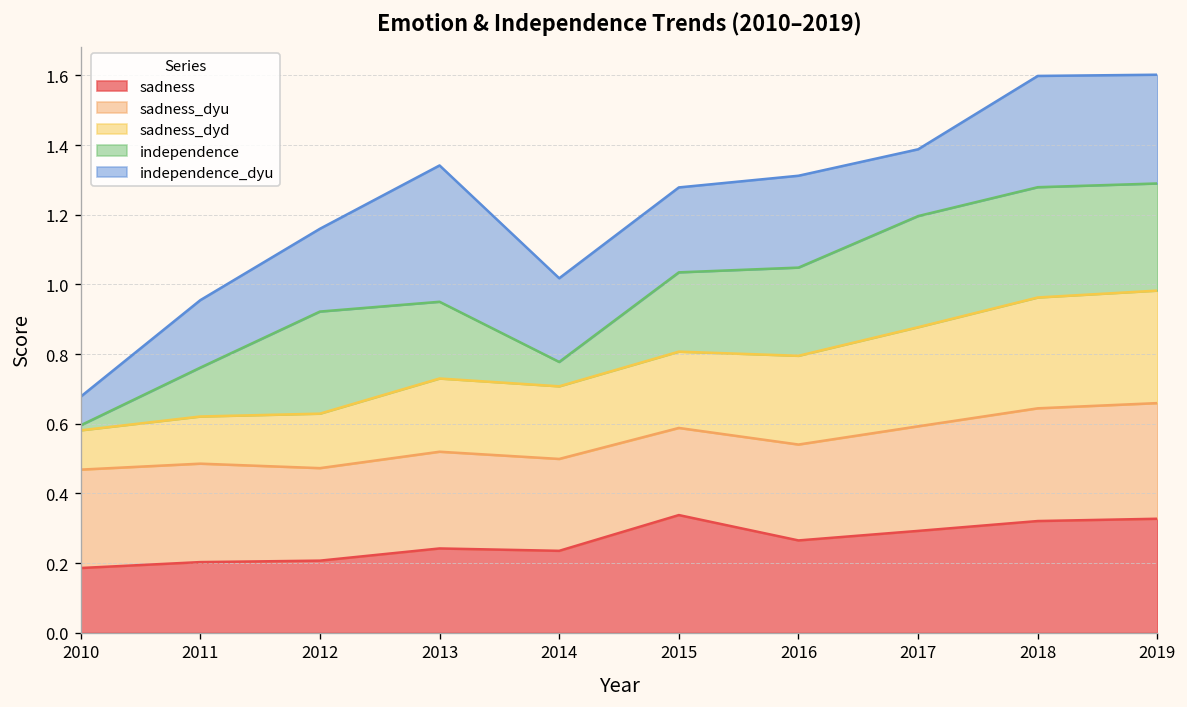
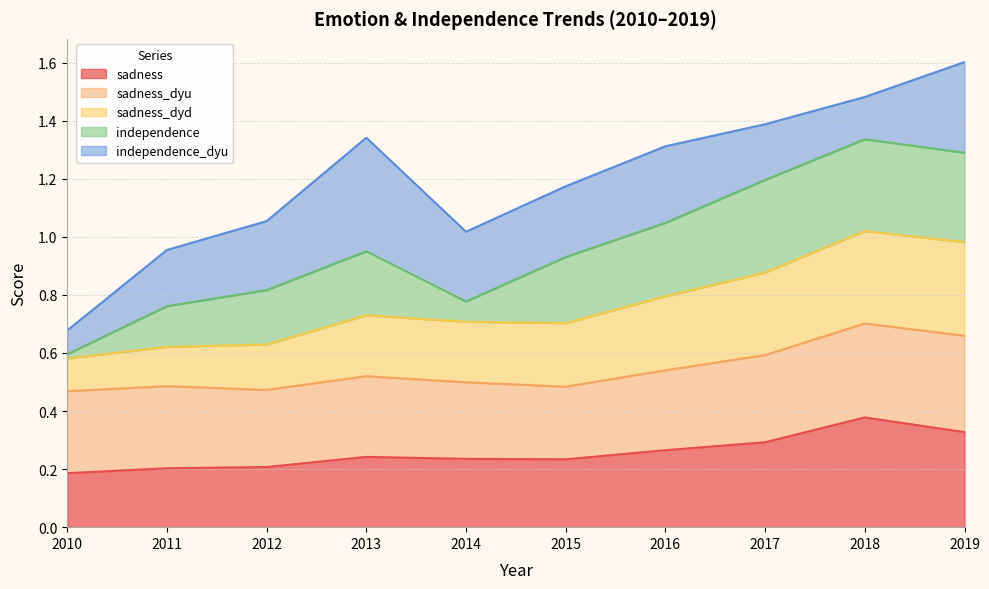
  {
    "sadness": {
      "2010": 0.19,
      "2011": 0.20,
      "2012": 0.21,
      "2013": 0.24,
      "2014": 0.24,
-     "2015": 0.34,
+     "2015": 0.23,
      "2016": 0.27,
      "2017": 0.29,
-     "2018": 0.32,
+     "2018": 0.38,
      "2019": 0.33
    },
    "independence": {
      "2010": 0.01,
      "2011": 0.14,
-     "2012": 0.29,
+     "2012": 0.19,
      "2013": 0.22,
      "2014": 0.07,
      "2015": 0.23,
      "2016": 0.25,
      "2017": 0.32,
      "2018": 0.32,
      "2019": 0.31
    },
    "independence_dyu": {
      "2010": 0.08,
      "2011": 0.19,
      "2012": 0.24,
      "2013": 0.39,
      "2014": 0.24,
      "2015": 0.24,
      "2016": 0.26,
      "2017": 0.19,
-     "2018": 0.32,
+     "2018": 0.15,
      "2019": 0.31
    }
  }
